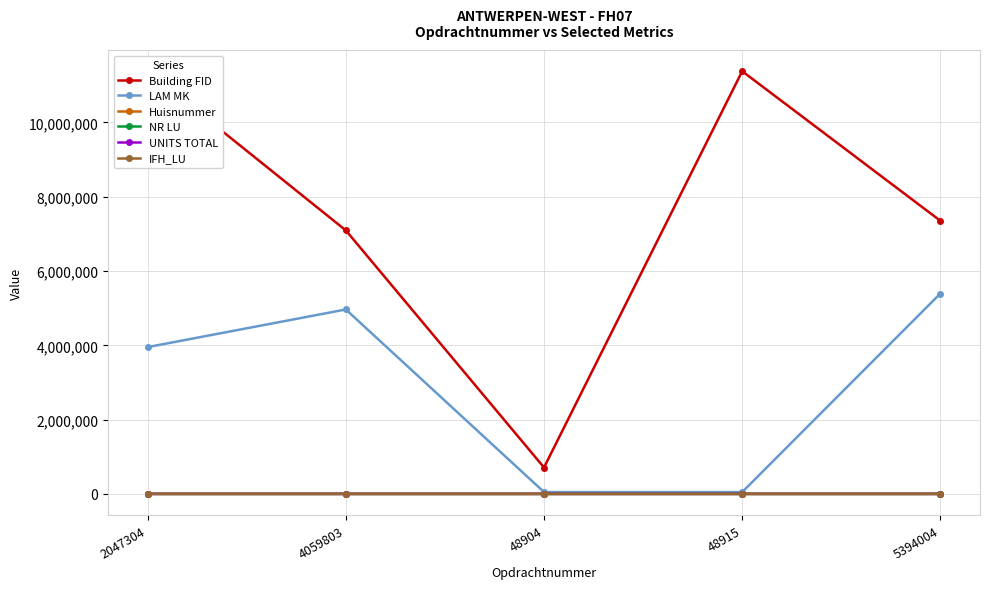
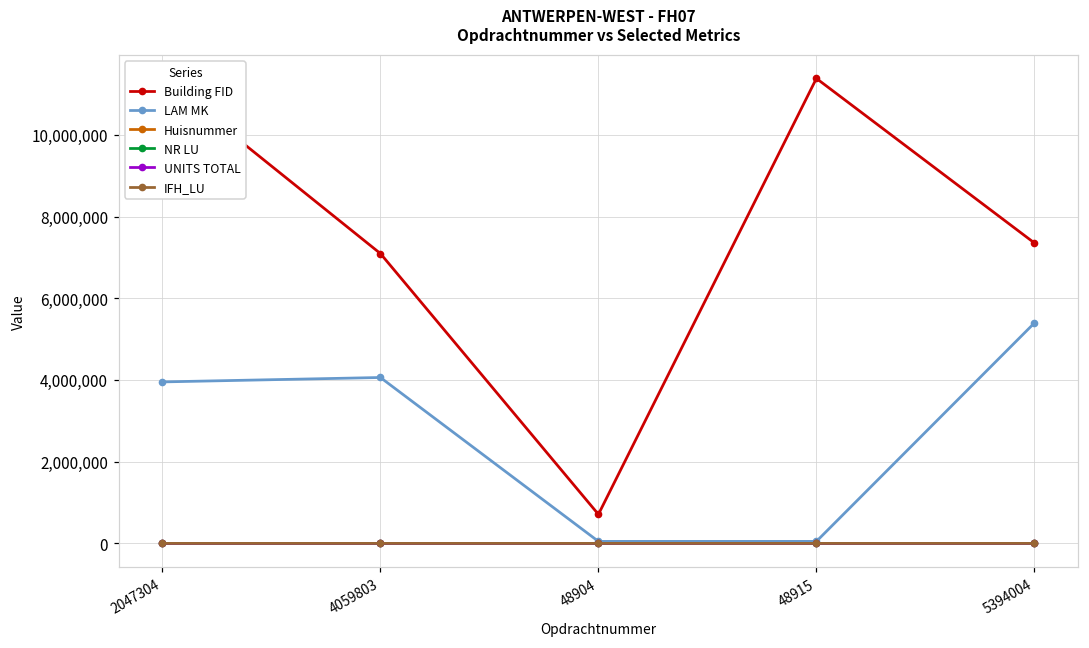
  {
    "Building FID": {
      "4059803": "7,100,000",
      "48904": "700,000",
      "48915": "11,400,000",
      "5394004": "7,400,000"
    },
    "LAM MK": {
      "2047304": "4,000,000",
-     "4059803": "5,000,000",
+     "4059803": "4,100,000",
      "5394004": "5,400,000"
    },
    "IFH_LU": {
      "2047304": "0",
      "4059803": "0",
      "5394004": "0"
    }
  }
